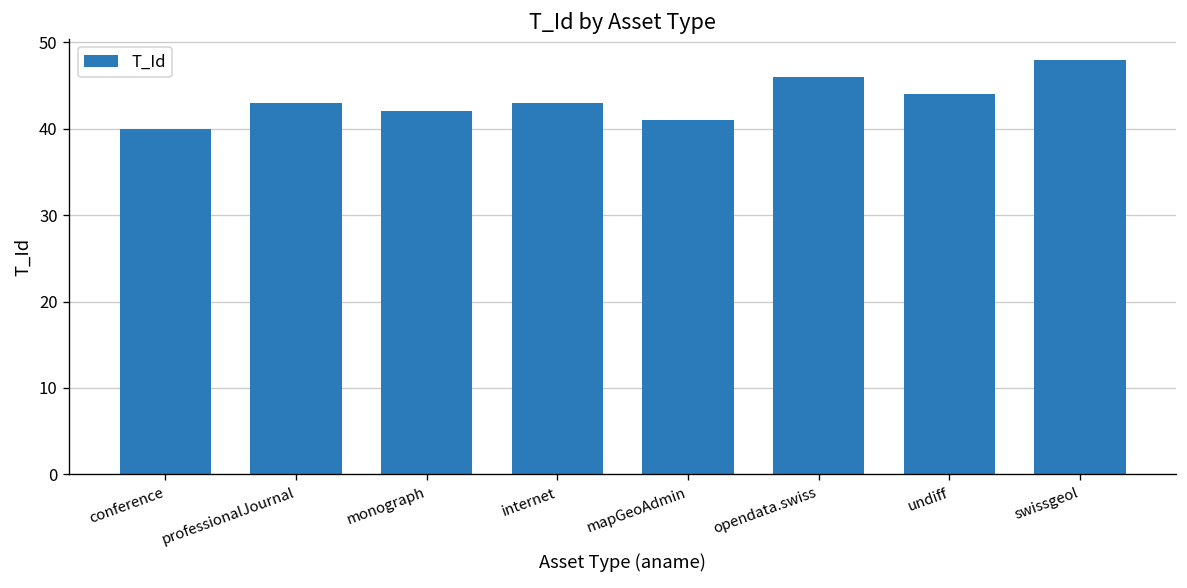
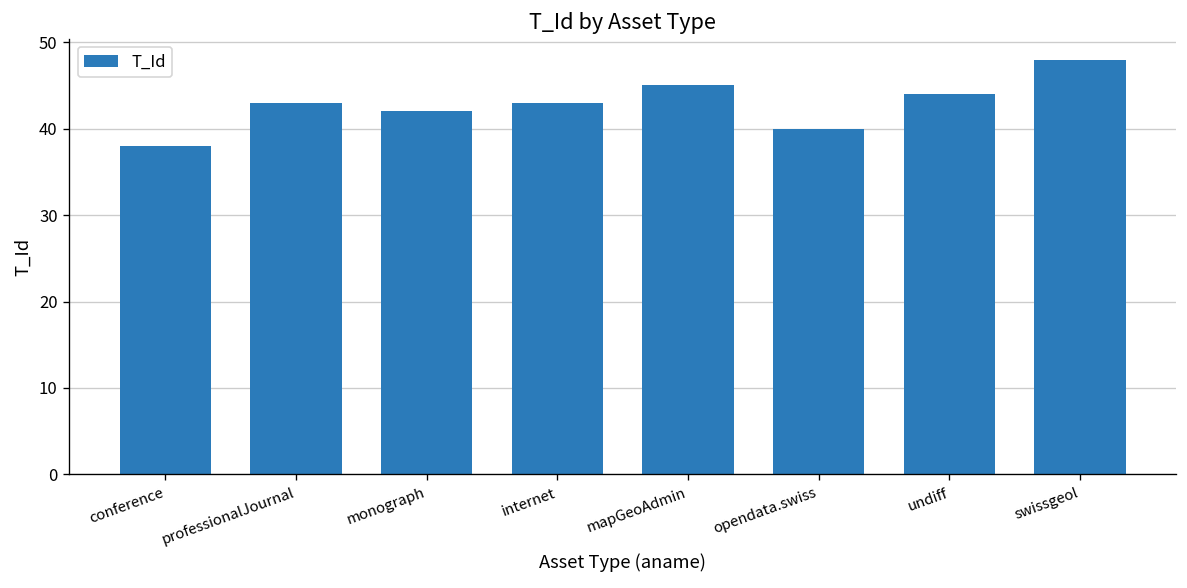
  {
-   "conference": 40,
+   "conference": 38,
    "professionalJournal": 43,
    "monograph": 42,
    "internet": 43,
-   "mapGeoAdmin": 41,
-   "opendata.swiss": 46,
+   "mapGeoAdmin": 45,
+   "opendata.swiss": 40,
    "undiff": 44,
    "swissgeol": 48
  }
